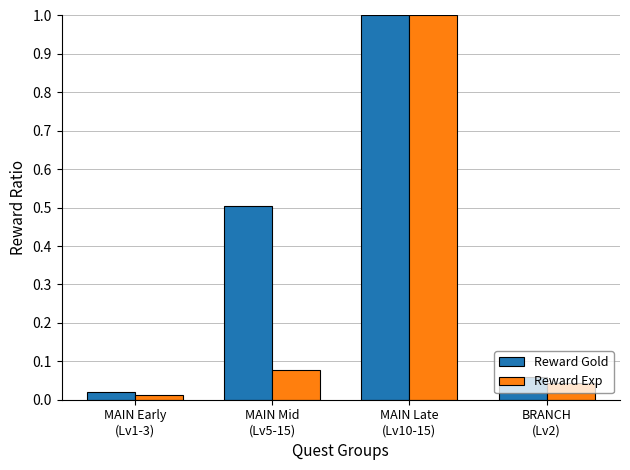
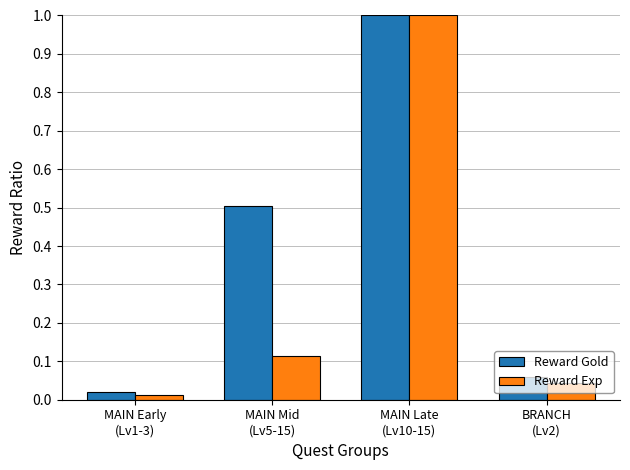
  {
    "Reward Gold": {
      "MAIN Early (Lv1-3)": 0.02,
      "MAIN Mid (Lv5-15)": 0.50,
      "MAIN Late (Lv10-15)": 1.00
    },
    "Reward Exp": {
      "MAIN Early (Lv1-3)": 0.01,
-     "MAIN Mid (Lv5-15)": 0.08,
+     "MAIN Mid (Lv5-15)": 0.11,
      "MAIN Late (Lv10-15)": 1.00
    }
  }
